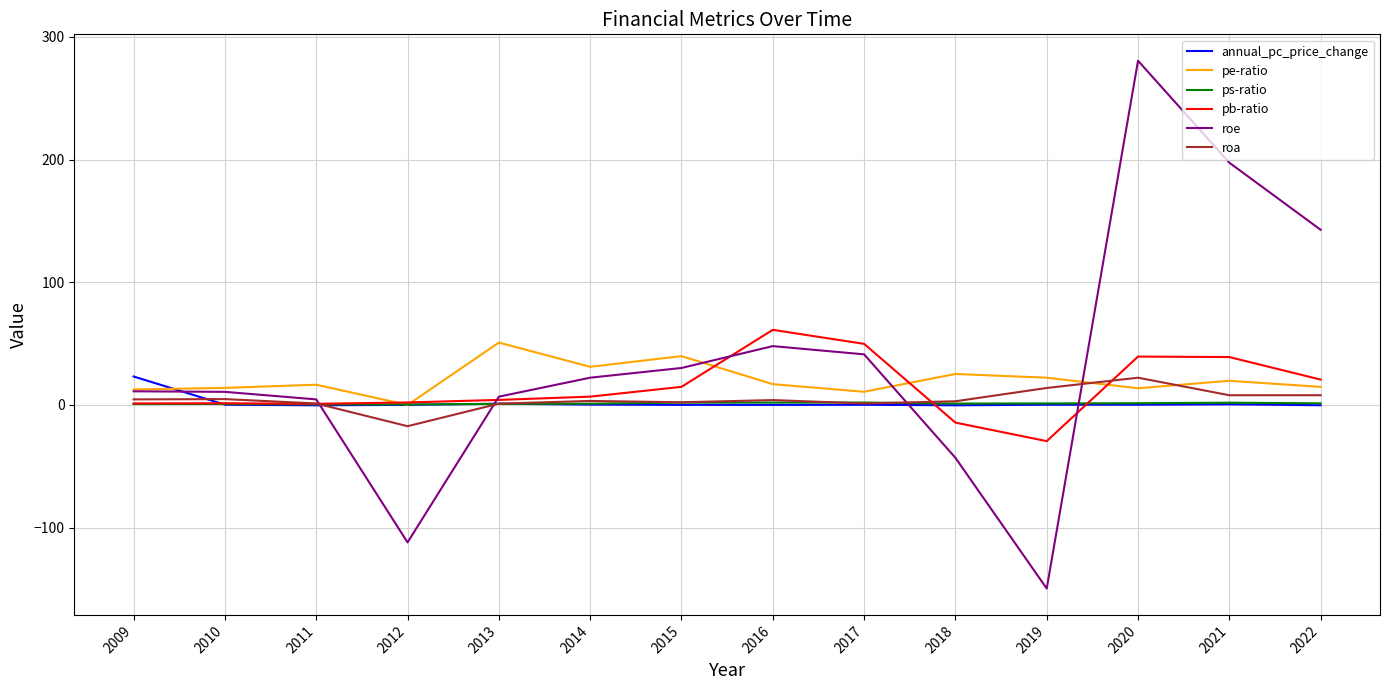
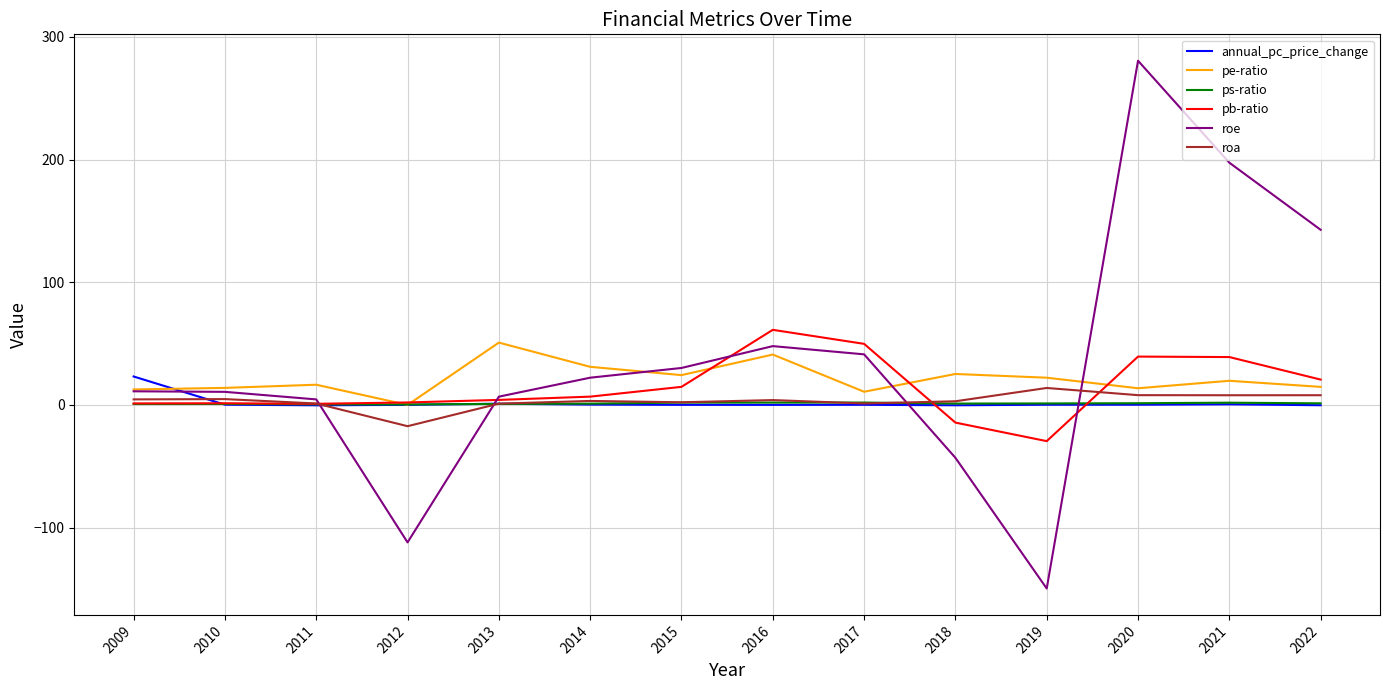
  {
    "annual_pc_price_change": {
      "2009": 23
    },
    "pe-ratio": {
      "2010": 14,
      "2011": 16,
      "2013": 51,
      "2014": 31,
-     "2015": 40,
-     "2016": 17,
+     "2015": 24,
+     "2016": 41,
      "2017": 11,
      "2018": 25,
      "2019": 22,
      "2020": 14,
      "2021": 20,
      "2022": 15
    },
    "pb-ratio": {
      "2013": 4,
      "2014": 7,
      "2015": 15,
      "2016": 61,
      "2017": 50,
      "2018": -14,
      "2019": -30,
      "2020": 39,
      "2021": 39,
      "2022": 21
    },
    "roe": {
      "2010": 11,
      "2011": 4,
      "2012": -112,
      "2013": 7,
      "2014": 22,
      "2015": 30,
      "2016": 48,
      "2017": 41,
      "2018": -43,
      "2019": -150,
      "2020": 281,
      "2021": 198,
      "2022": 143
    },
    "roa": {
      "2009": 5,
      "2010": 5,
      "2012": -17,
      "2014": 3,
      "2019": 14,
-     "2020": 22,
+     "2020": 8,
      "2021": 8,
      "2022": 8
    }
  }
